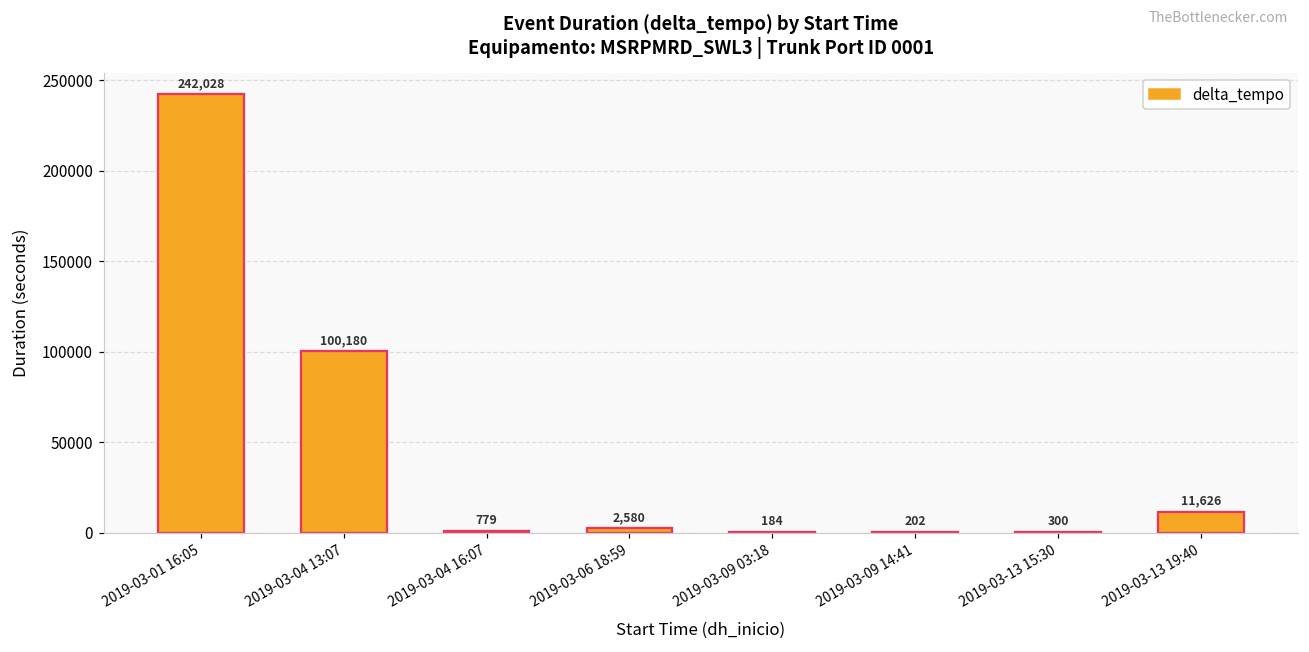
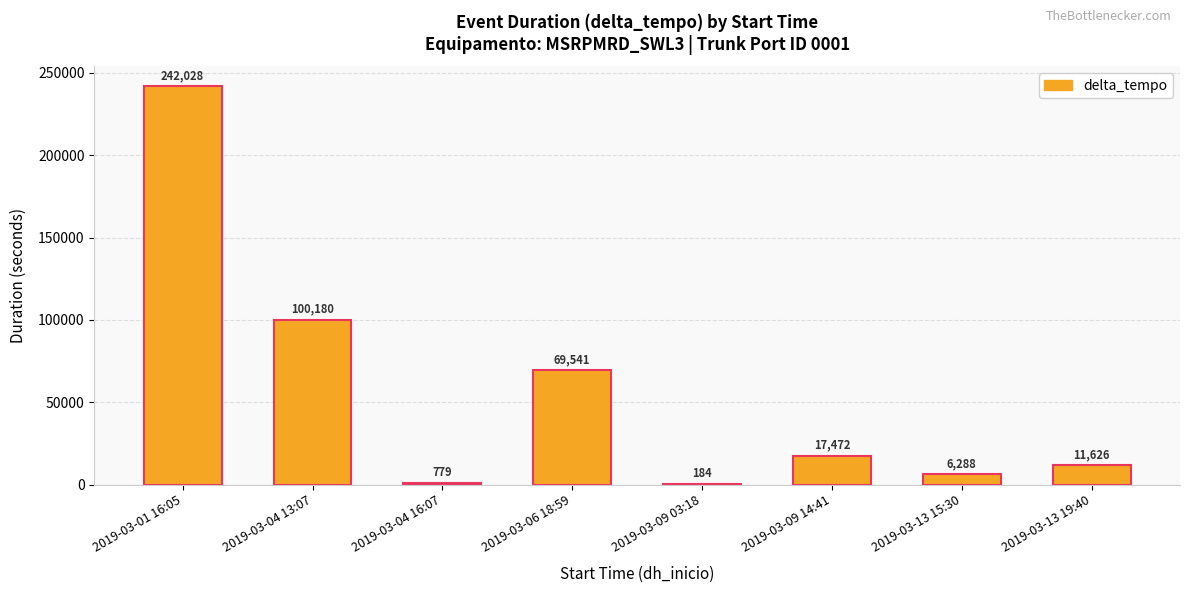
  {
    "2019-03-01 16:05": "242,028",
    "2019-03-04 13:07": "100,180",
    "2019-03-04 16:07": "779",
-   "2019-03-06 18:59": "2,580",
+   "2019-03-06 18:59": "69,541",
    "2019-03-09 03:18": "184",
-   "2019-03-09 14:41": "202",
-   "2019-03-13 15:30": "300",
+   "2019-03-09 14:41": "17,472",
+   "2019-03-13 15:30": "6,288",
    "2019-03-13 19:40": "11,626"
  }
